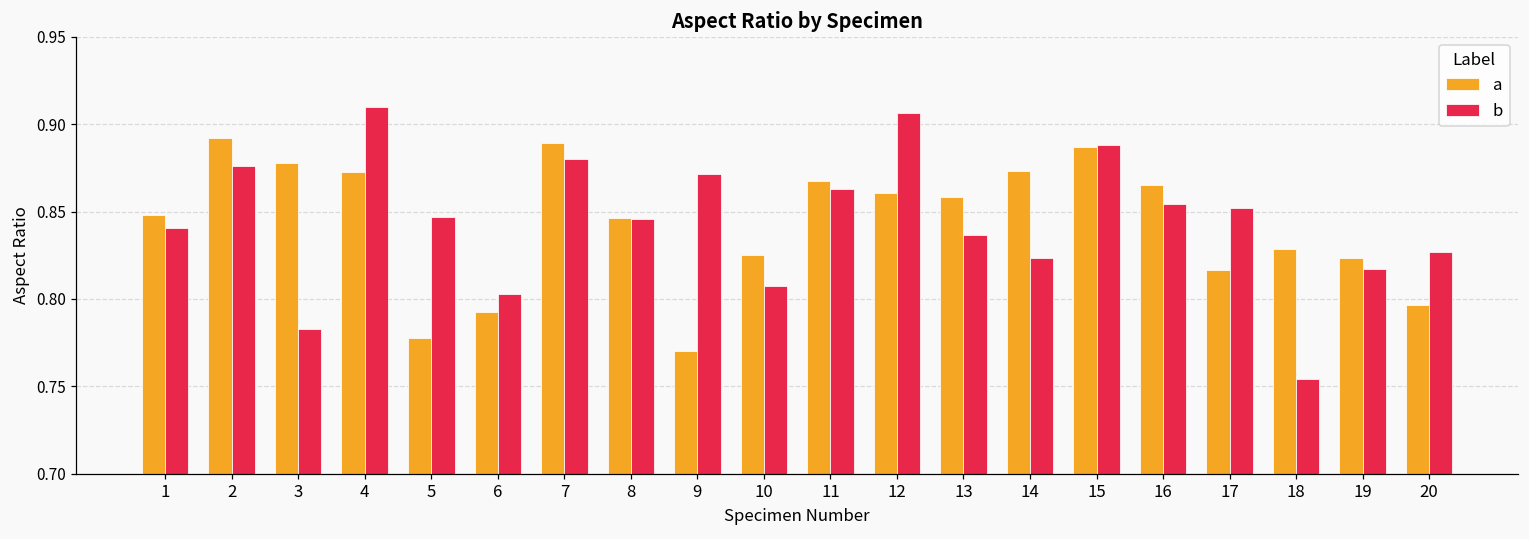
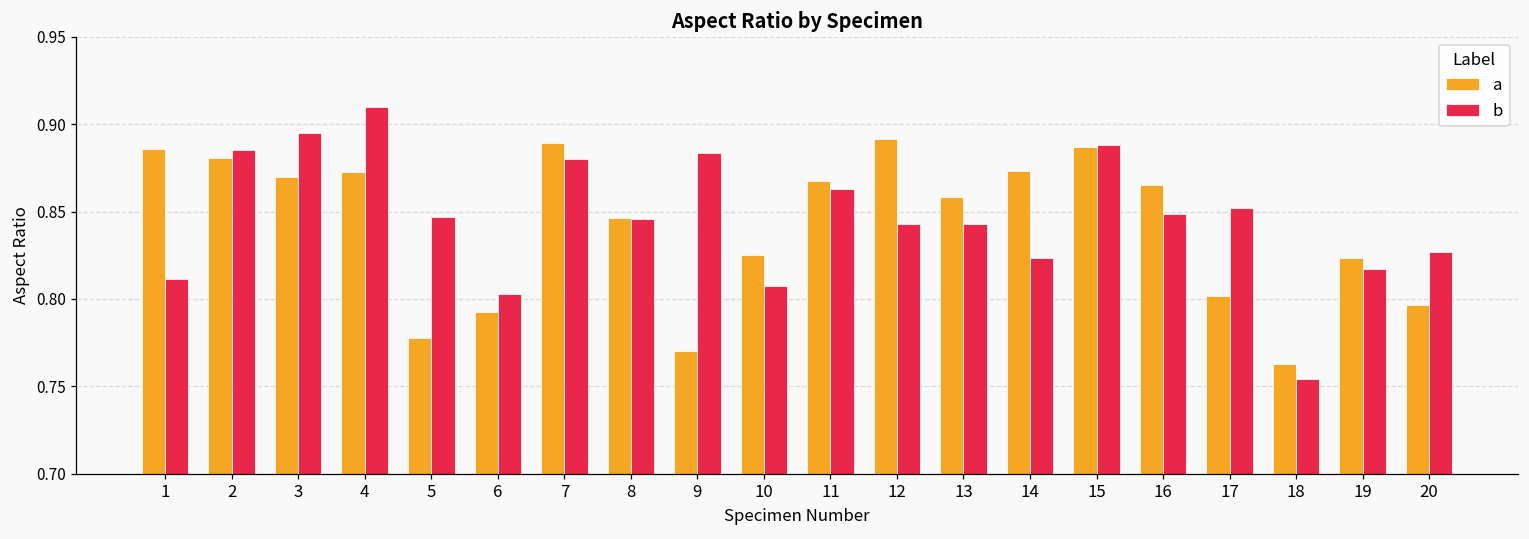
  {
    "a": {
-     "1": 0.848,
-     "2": 0.892,
-     "3": 0.877,
+     "1": 0.886,
+     "2": 0.881,
+     "3": 0.870,
      "4": 0.873,
      "5": 0.778,
      "6": 0.792,
      "7": 0.889,
      "8": 0.846,
      "9": 0.770,
      "10": 0.825,
      "11": 0.868,
-     "12": 0.861,
+     "12": 0.891,
      "13": 0.858,
      "14": 0.873,
      "15": 0.887,
      "16": 0.865,
-     "17": 0.816,
-     "18": 0.828,
+     "17": 0.802,
+     "18": 0.763,
      "19": 0.823,
      "20": 0.796
    },
    "b": {
-     "1": 0.840,
-     "2": 0.876,
-     "3": 0.783,
+     "1": 0.812,
+     "2": 0.885,
+     "3": 0.895,
      "4": 0.910,
      "5": 0.847,
      "6": 0.803,
      "7": 0.880,
      "8": 0.846,
-     "9": 0.871,
+     "9": 0.884,
      "10": 0.808,
      "11": 0.863,
-     "12": 0.906,
-     "13": 0.836,
+     "12": 0.843,
+     "13": 0.843,
      "14": 0.824,
      "15": 0.888,
-     "16": 0.854,
+     "16": 0.848,
      "17": 0.852,
      "18": 0.754,
      "19": 0.817,
      "20": 0.827
    }
  }
